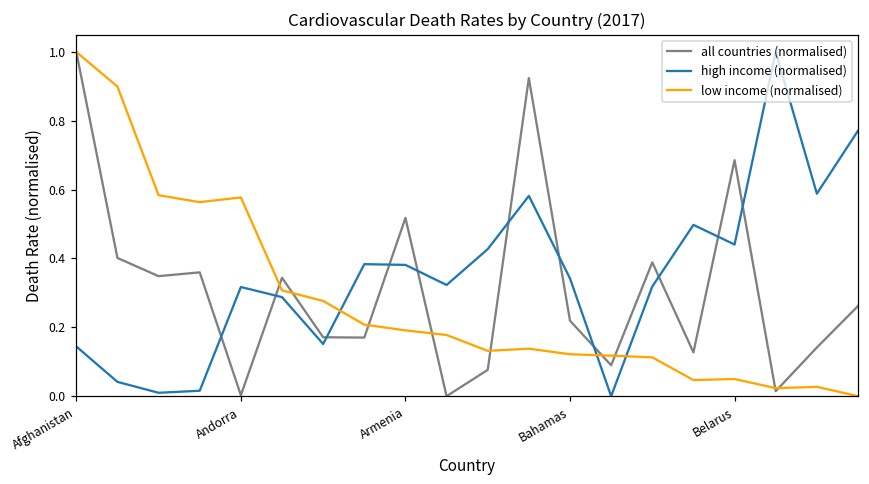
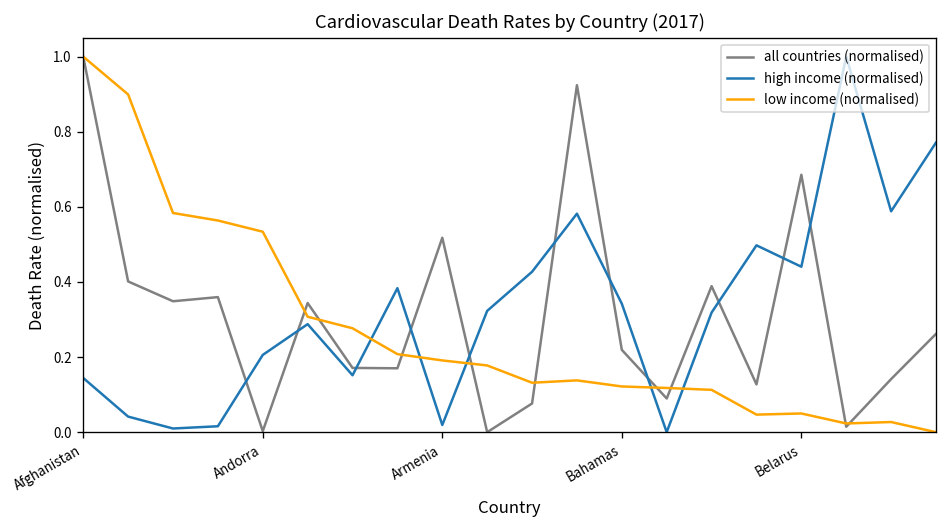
  {
    "all countries (normalised)": {
      "Andorra": 0.00,
      "Armenia": 0.52,
      "Bahamas": 0.22,
      "Belarus": 0.69
    },
    "high income (normalised)": {
      "Afghanistan": 0.14,
-     "Andorra": 0.32,
-     "Armenia": 0.38,
+     "Andorra": 0.21,
+     "Armenia": 0.02,
      "Bahamas": 0.34,
      "Belarus": 0.44
    },
    "low income (normalised)": {
-     "Andorra": 0.58,
+     "Andorra": 0.53,
      "Armenia": 0.19,
      "Bahamas": 0.12,
      "Belarus": 0.05
    }
  }
